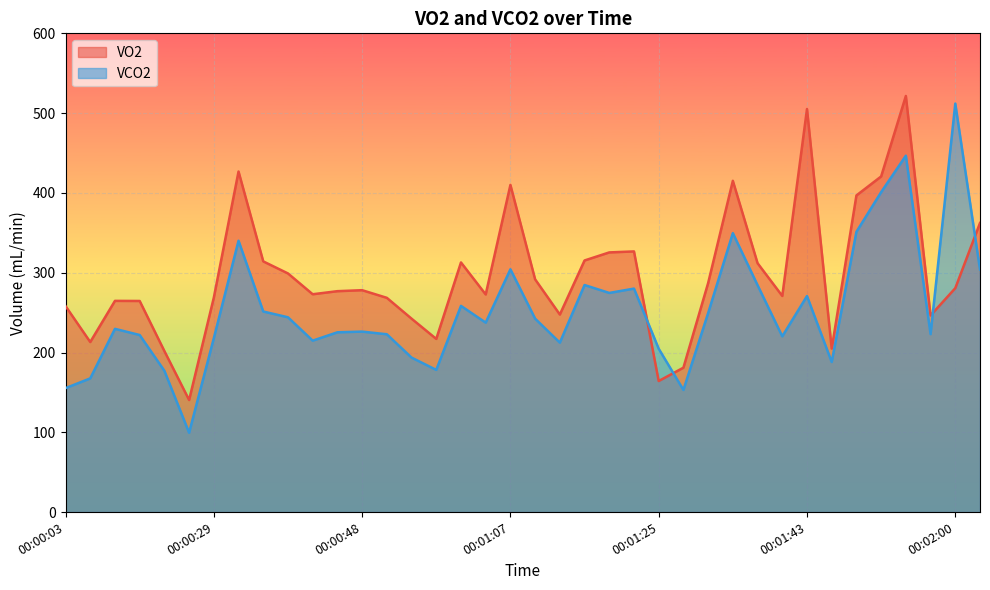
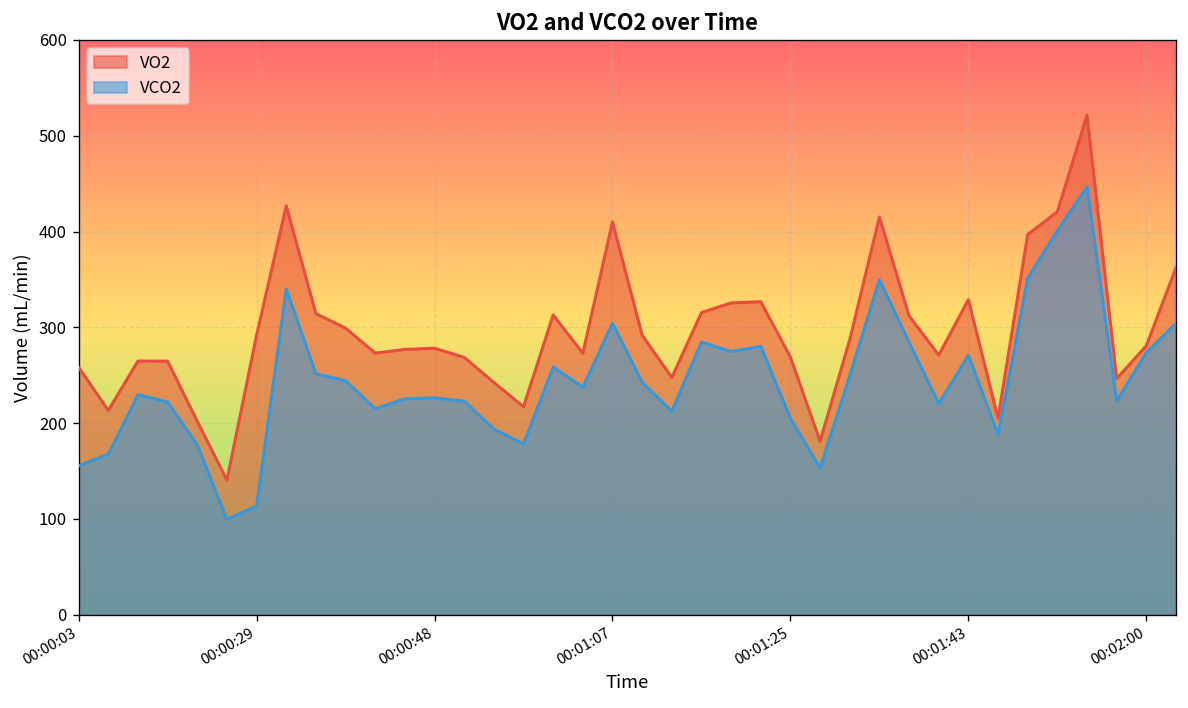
  {
    "VO2": {
      "00:00:03": 260,
-     "00:00:29": 270,
+     "00:00:29": 290,
      "00:00:48": 280,
      "00:01:07": 410,
-     "00:01:25": 160,
-     "00:01:43": 510,
+     "00:01:25": 270,
+     "00:01:43": 330,
      "00:02:00": 280
    },
    "VCO2": {
      "00:00:03": 160,
-     "00:00:29": 220,
+     "00:00:29": 110,
      "00:00:48": 230,
      "00:01:07": 300,
      "00:01:25": 200,
      "00:01:43": 270,
-     "00:02:00": 510
+     "00:02:00": 270
    }
  }
